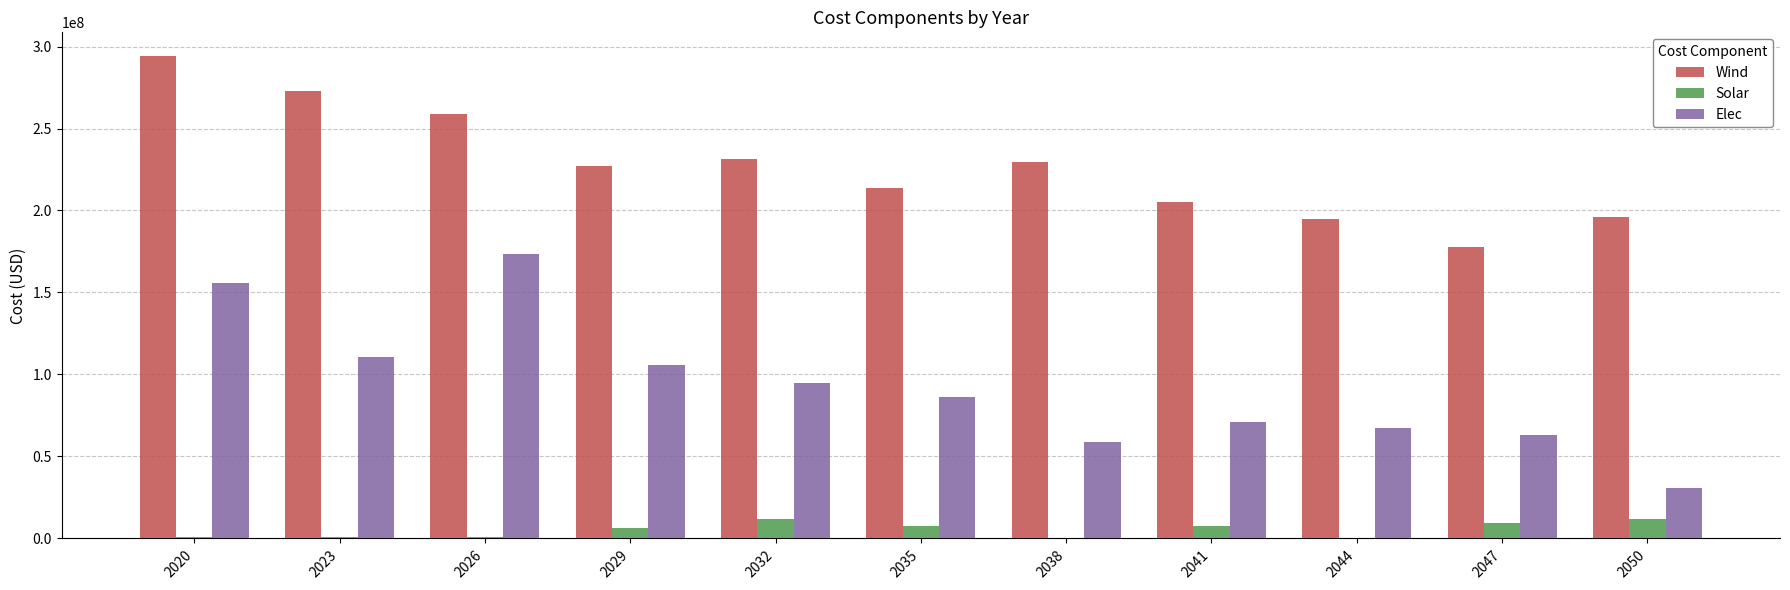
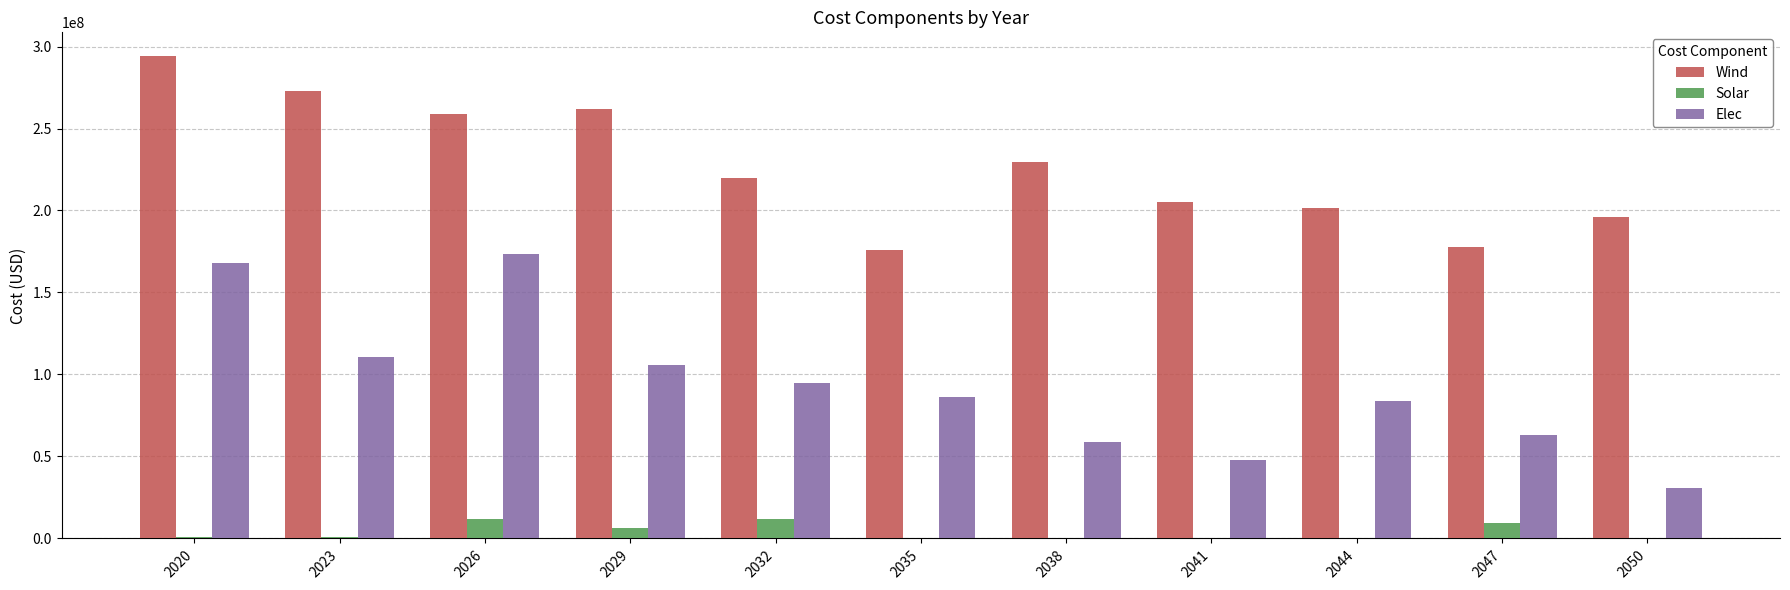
  {
    "Wind": {
      "2020": 294000000,
      "2023": 273000000,
      "2026": 259000000,
-     "2029": 227000000,
-     "2032": 232000000,
-     "2035": 214000000,
+     "2029": 262000000,
+     "2032": 220000000,
+     "2035": 176000000,
      "2038": 230000000,
      "2041": 205000000,
-     "2044": 195000000,
+     "2044": 202000000,
      "2047": 178000000,
      "2050": 196000000
    },
    "Solar": {
-     "2026": 1000000,
+     "2026": 12000000,
      "2029": 6000000,
      "2032": 12000000,
-     "2035": 8000000,
-     "2041": 7000000,
+     "2035": 1000000,
+     "2041": 0,
      "2047": 9000000,
-     "2050": 12000000
+     "2050": 0
    },
    "Elec": {
-     "2020": 156000000,
+     "2020": 168000000,
      "2023": 111000000,
      "2026": 174000000,
      "2029": 106000000,
      "2032": 95000000,
      "2035": 86000000,
      "2038": 59000000,
-     "2041": 71000000,
-     "2044": 67000000,
+     "2041": 48000000,
+     "2044": 84000000,
      "2047": 63000000,
      "2050": 31000000
    }
  }
